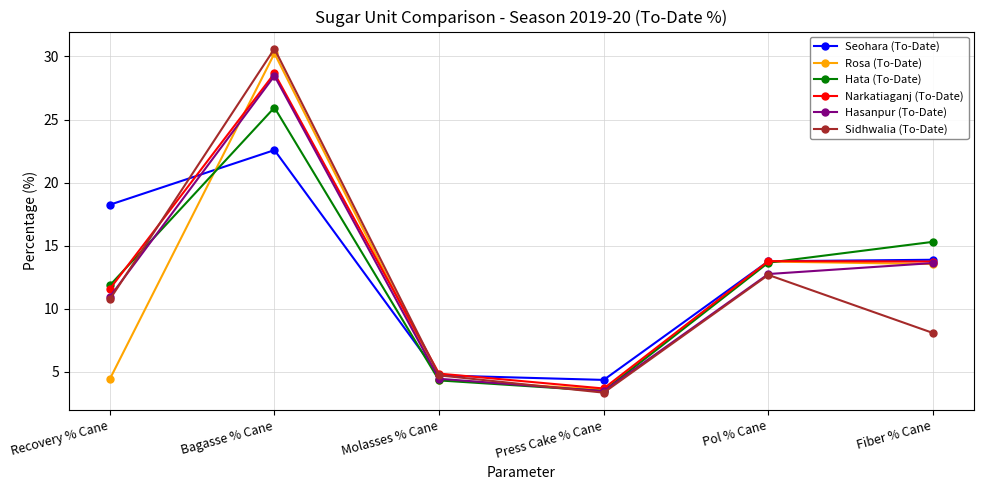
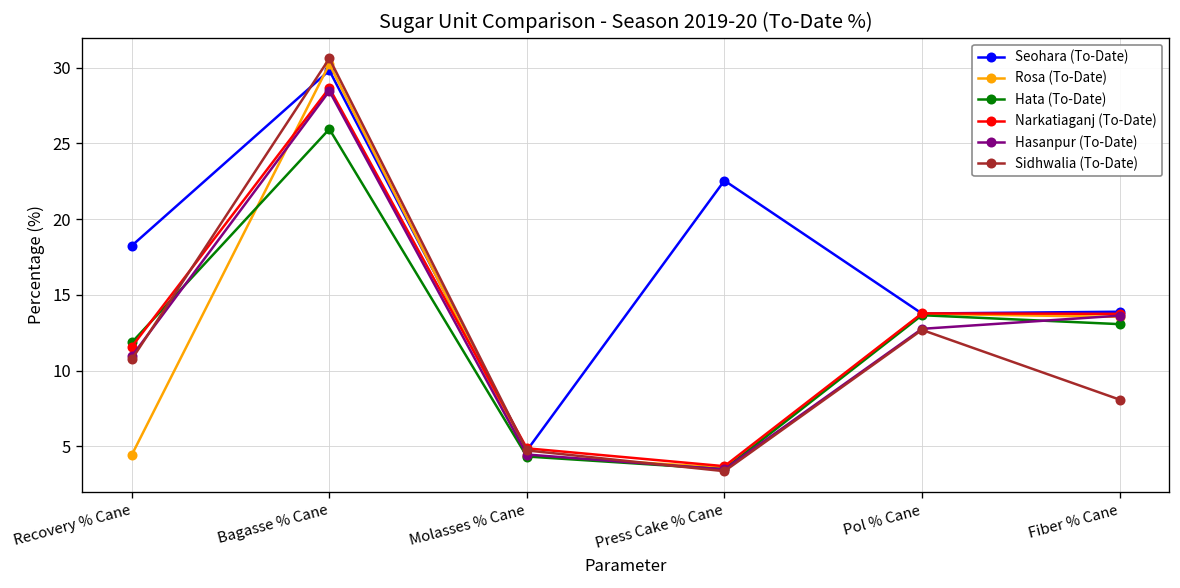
  {
    "Seohara (To-Date)": {
      "Recovery % Cane": 18.3,
-     "Bagasse % Cane": 22.6,
-     "Press Cake % Cane": 4.4
+     "Bagasse % Cane": 29.8,
+     "Press Cake % Cane": 22.6
    },
    "Rosa (To-Date)": {
      "Recovery % Cane": 4.4,
      "Bagasse % Cane": 30.2
    },
    "Hata (To-Date)": {
      "Recovery % Cane": 11.9,
      "Bagasse % Cane": 26.0,
-     "Fiber % Cane": 15.3
+     "Fiber % Cane": 13.1
    },
    "Narkatiaganj (To-Date)": {
      "Recovery % Cane": 11.6
    },
    "Sidhwalia (To-Date)": {
      "Bagasse % Cane": 30.6,
      "Fiber % Cane": 8.1
    }
  }
